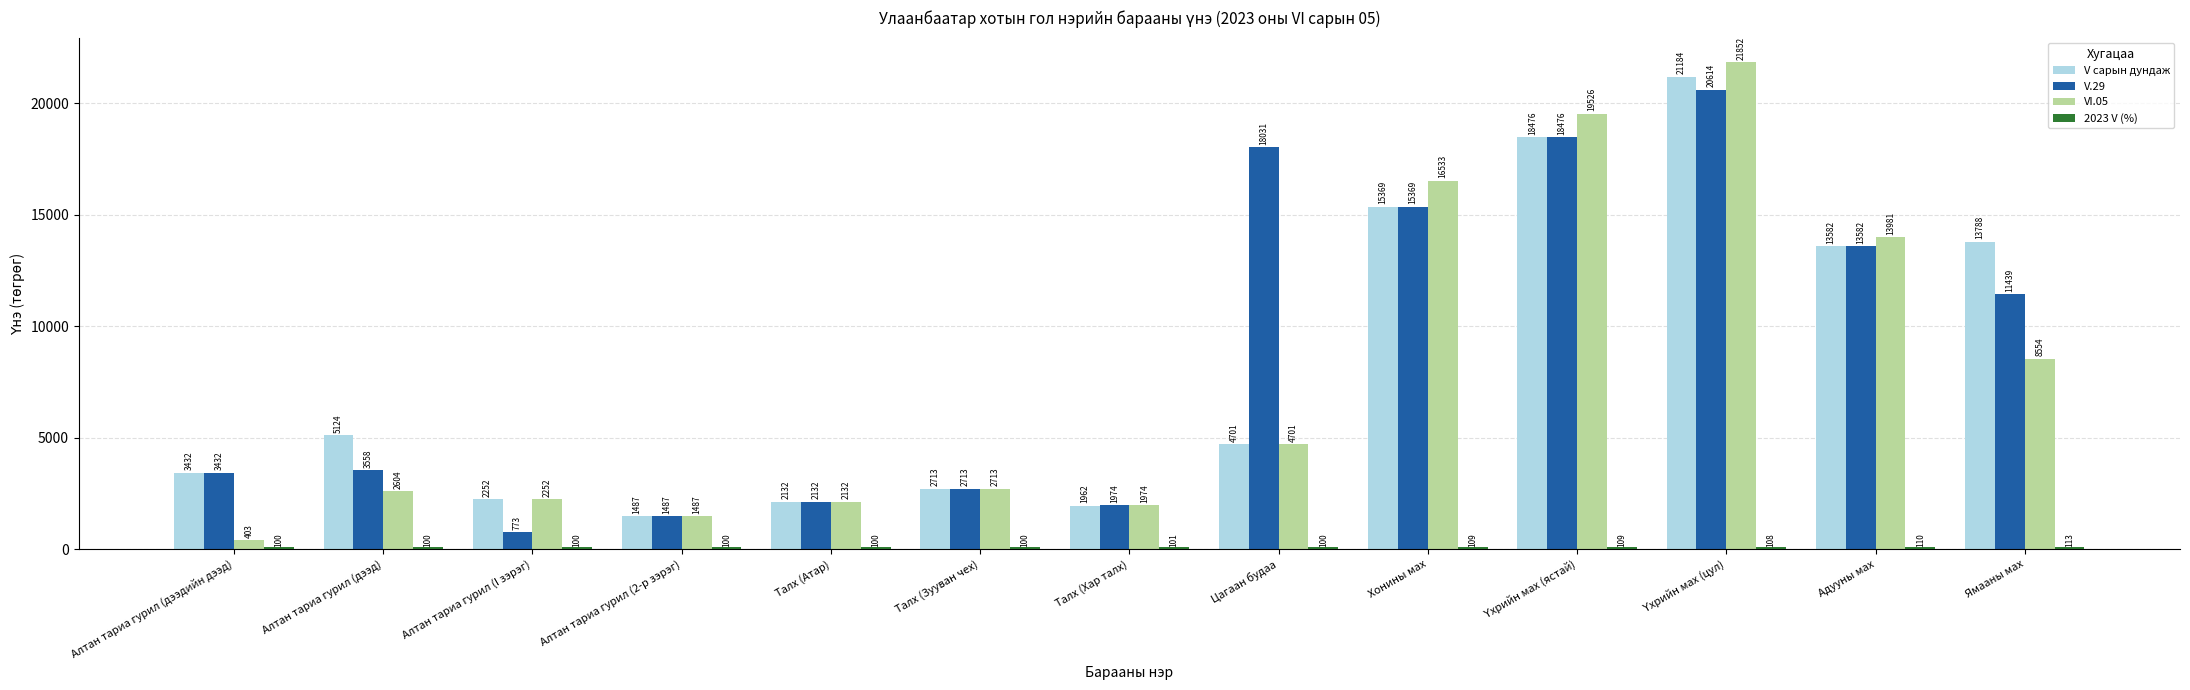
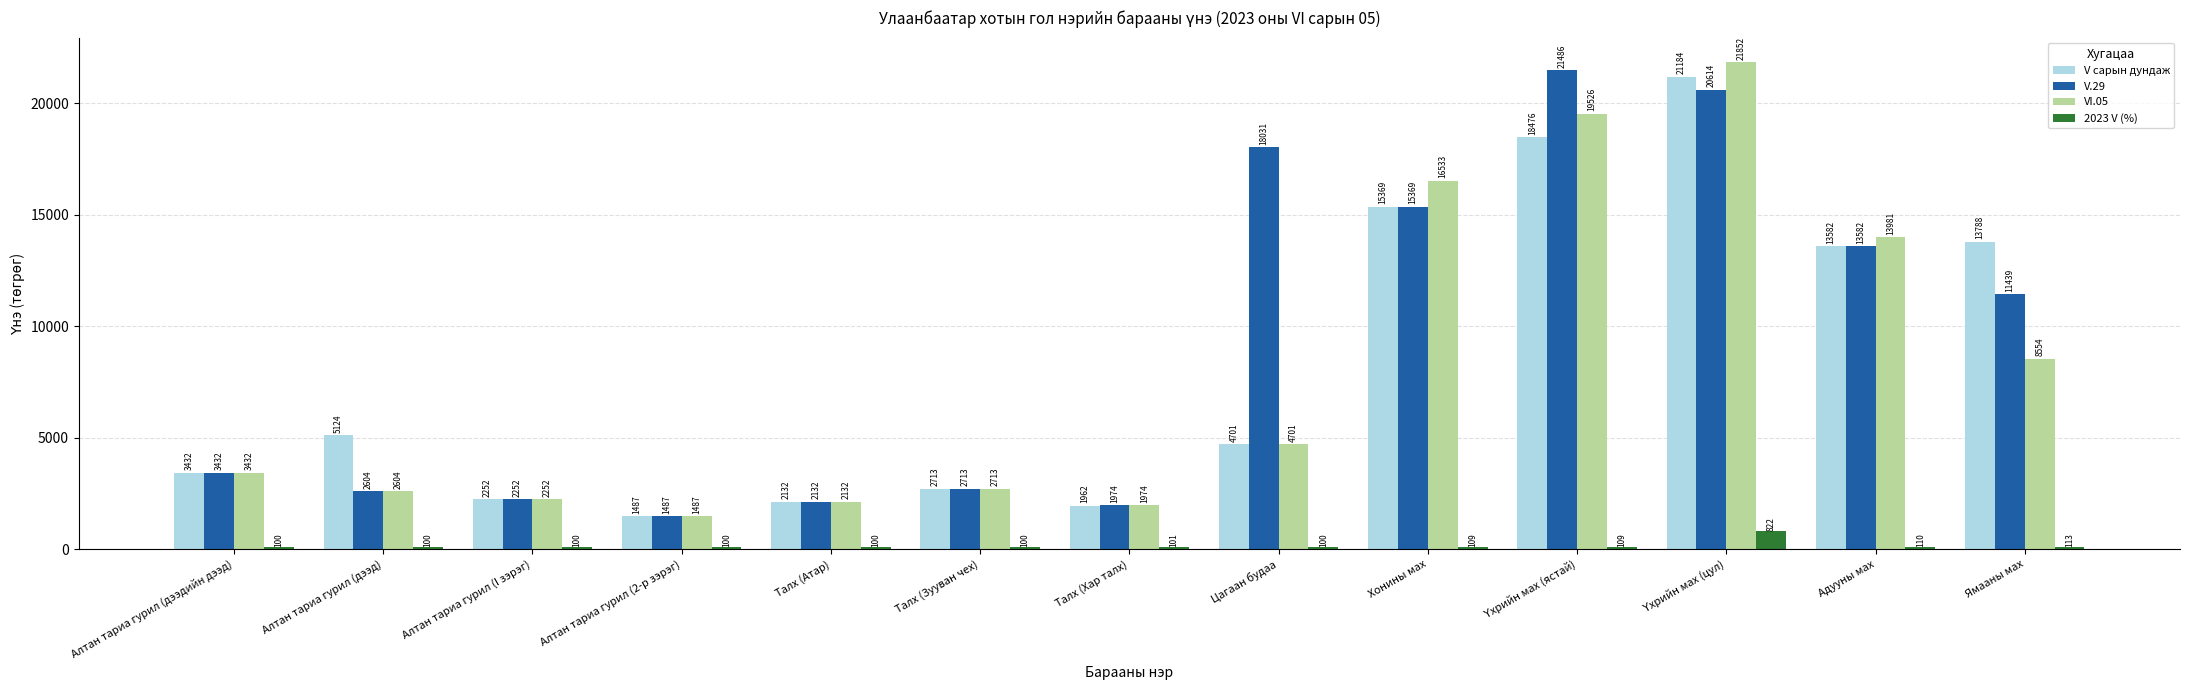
  {
    "V сарын дундаж": {
      "Алтан тариа гурил (дээдийн дээд)": 3432,
      "Алтан тариа гурил (дээд)": 5124,
      "Алтан тариа гурил (I зэрэг)": 2252,
      "Алтан тариа гурил (2-р зэрэг)": 1487,
      "Талх (Атар)": 2132,
      "Талх (Зууван чех)": 2713,
      "Талх (Хар талх)": 1962,
      "Цагаан будаа": 4701,
      "Хонины мах": 15369,
      "Үхрийн мах (ястай)": 18476,
      "Үхрийн мах (цул)": 21184,
      "Адууны мах": 13582,
      "Ямааны мах": 13788
    },
    "V.29": {
      "Алтан тариа гурил (дээдийн дээд)": 3432,
-     "Алтан тариа гурил (дээд)": 3558,
-     "Алтан тариа гурил (I зэрэг)": 773,
+     "Алтан тариа гурил (дээд)": 2604,
+     "Алтан тариа гурил (I зэрэг)": 2252,
      "Алтан тариа гурил (2-р зэрэг)": 1487,
      "Талх (Атар)": 2132,
      "Талх (Зууван чех)": 2713,
      "Талх (Хар талх)": 1974,
      "Цагаан будаа": 18031,
      "Хонины мах": 15369,
-     "Үхрийн мах (ястай)": 18476,
+     "Үхрийн мах (ястай)": 21486,
      "Үхрийн мах (цул)": 20614,
      "Адууны мах": 13582,
      "Ямааны мах": 11439
    },
    "VI.05": {
-     "Алтан тариа гурил (дээдийн дээд)": 403,
+     "Алтан тариа гурил (дээдийн дээд)": 3432,
      "Алтан тариа гурил (дээд)": 2604,
      "Алтан тариа гурил (I зэрэг)": 2252,
      "Алтан тариа гурил (2-р зэрэг)": 1487,
      "Талх (Атар)": 2132,
      "Талх (Зууван чех)": 2713,
      "Талх (Хар талх)": 1974,
      "Цагаан будаа": 4701,
      "Хонины мах": 16533,
      "Үхрийн мах (ястай)": 19526,
      "Үхрийн мах (цул)": 21852,
      "Адууны мах": 13981,
      "Ямааны мах": 8554
    },
    "2023 V (%)": {
      "Алтан тариа гурил (дээдийн дээд)": 100,
      "Алтан тариа гурил (дээд)": 100,
      "Алтан тариа гурил (I зэрэг)": 100,
      "Алтан тариа гурил (2-р зэрэг)": 100,
      "Талх (Атар)": 100,
      "Талх (Зууван чех)": 100,
      "Талх (Хар талх)": 101,
      "Цагаан будаа": 100,
      "Хонины мах": 109,
      "Үхрийн мах (ястай)": 109,
-     "Үхрийн мах (цул)": 108,
+     "Үхрийн мах (цул)": 822,
      "Адууны мах": 110,
      "Ямааны мах": 113
    }
  }
